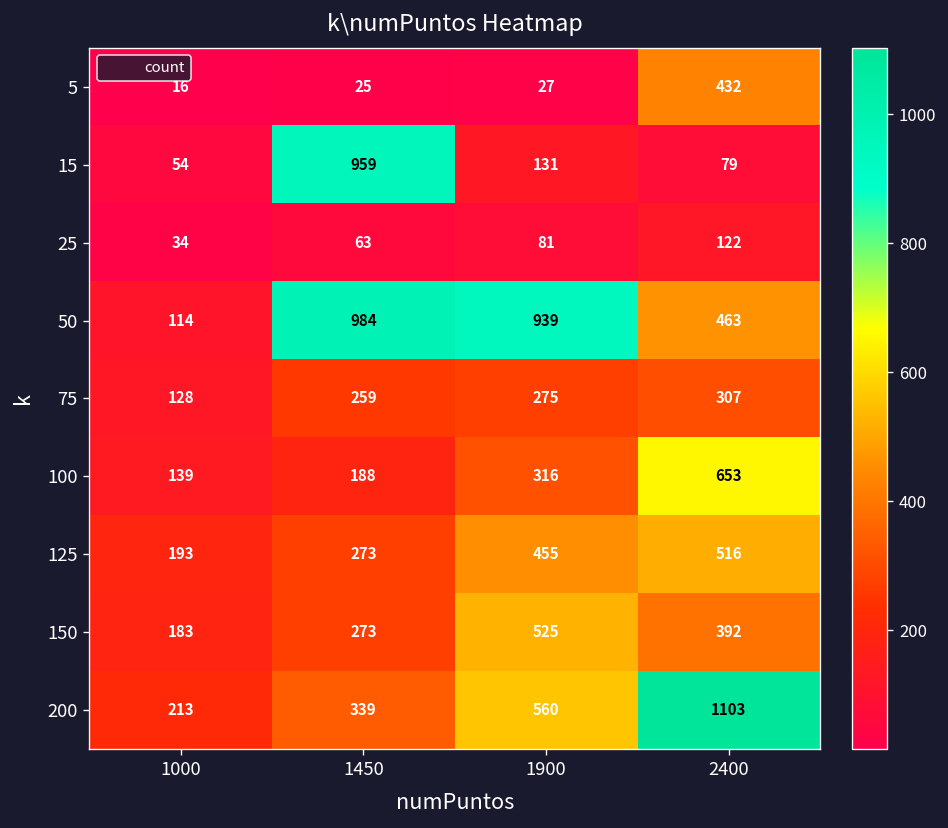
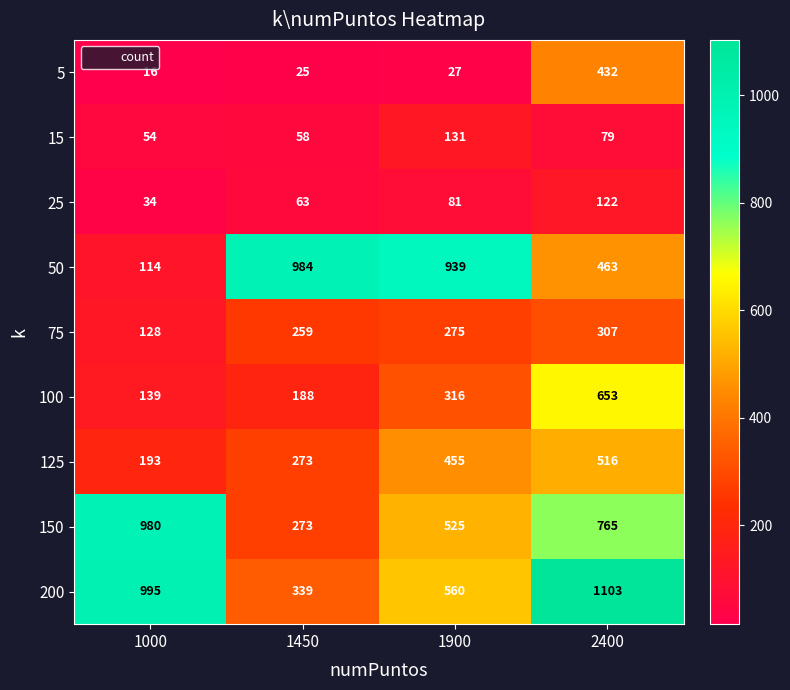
  {
    "5": {
      "1450": 25,
      "1900": 27,
      "2400": 432
    },
    "15": {
      "1000": 54,
-     "1450": 959,
+     "1450": 58,
      "1900": 131,
      "2400": 79
    },
    "25": {
      "1000": 34,
      "1450": 63,
      "1900": 81,
      "2400": 122
    },
    "50": {
      "1000": 114,
      "1450": 984,
      "1900": 939,
      "2400": 463
    },
    "75": {
      "1000": 128,
      "1450": 259,
      "1900": 275,
      "2400": 307
    },
    "100": {
      "1000": 139,
      "1450": 188,
      "1900": 316,
      "2400": 653
    },
    "125": {
      "1000": 193,
      "1450": 273,
      "1900": 455,
      "2400": 516
    },
    "150": {
-     "1000": 183,
+     "1000": 980,
      "1450": 273,
      "1900": 525,
-     "2400": 392
+     "2400": 765
    },
    "200": {
-     "1000": 213,
+     "1000": 995,
      "1450": 339,
      "1900": 560,
      "2400": 1103
    }
  }
